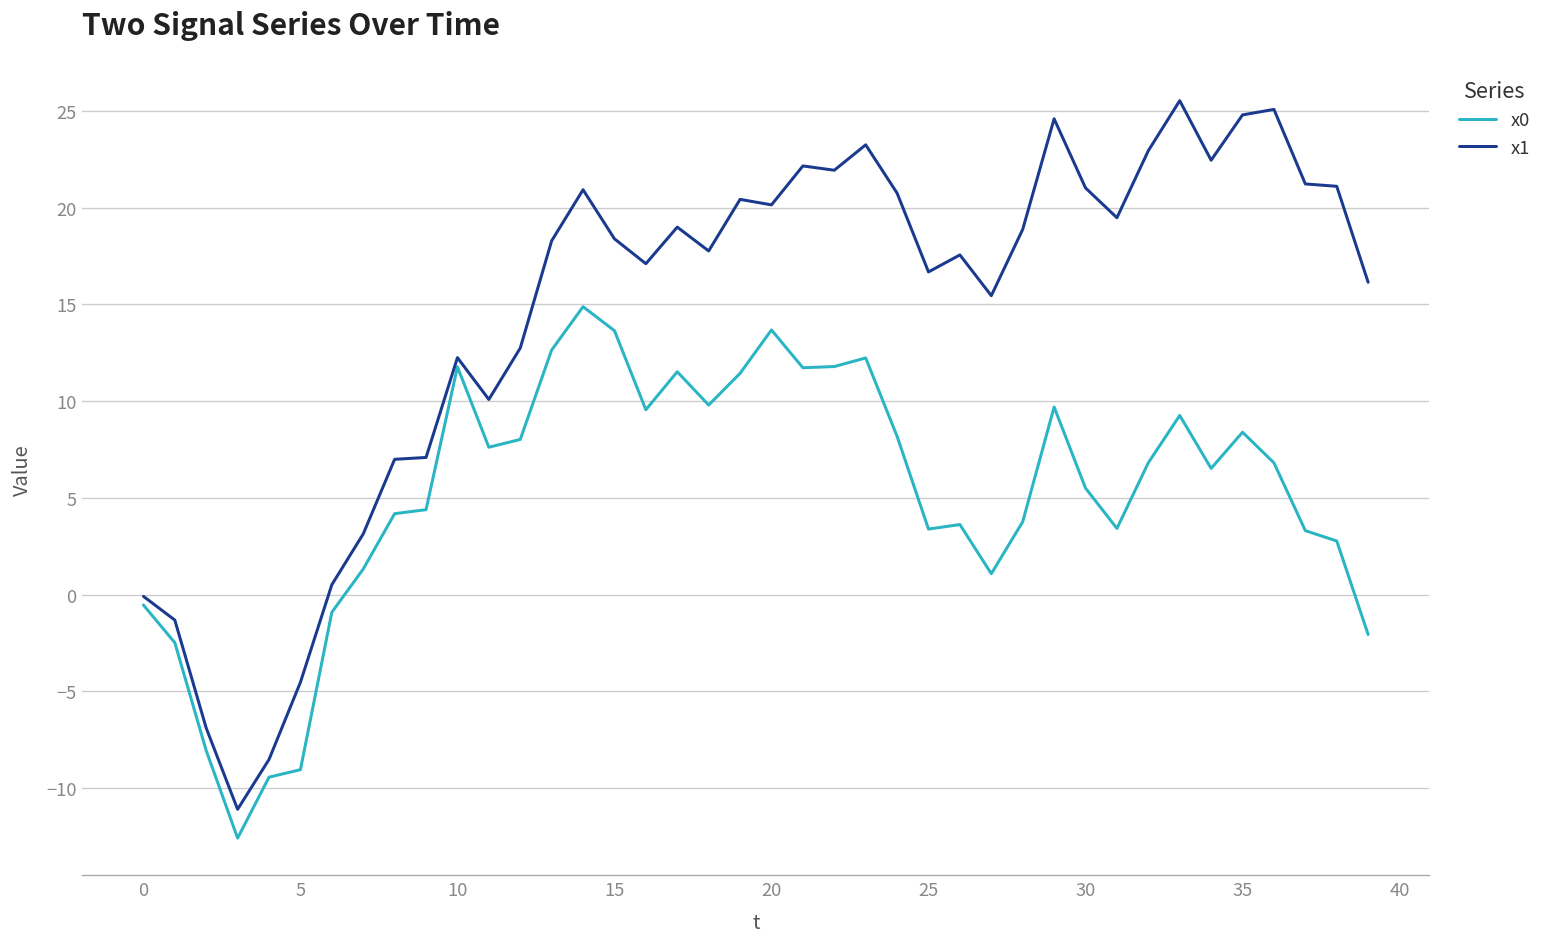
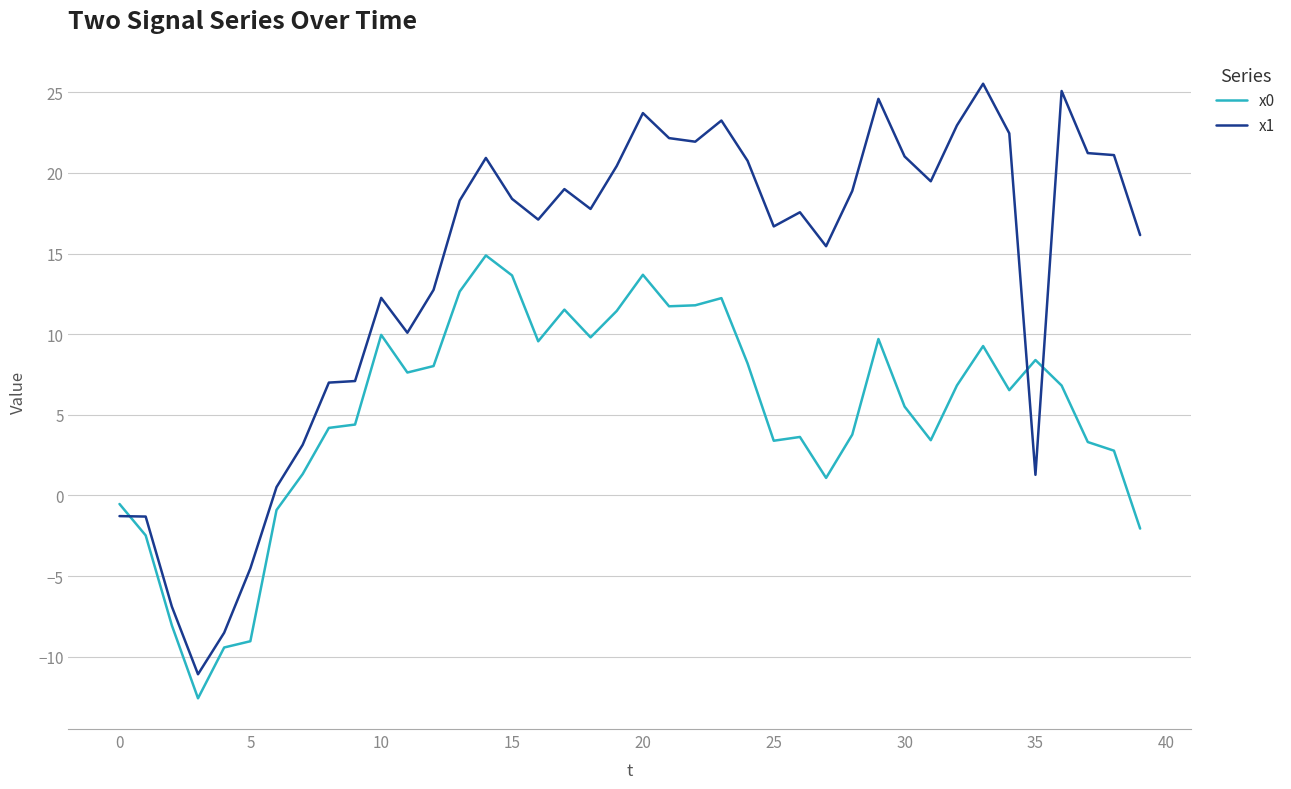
  {
    "x0": {
      "0": -0.5,
      "5": -9.0,
-     "10": 11.8,
+     "10": 10.0,
      "15": 13.6,
      "20": 13.7,
      "25": 3.4,
      "30": 5.5,
      "35": 8.4
    },
    "x1": {
-     "0": -0.1,
+     "0": -1.3,
      "5": -4.5,
      "10": 12.3,
      "15": 18.4,
-     "20": 20.1,
+     "20": 23.7,
      "25": 16.7,
      "30": 21.0,
-     "35": 24.8
+     "35": 1.3
    }
  }
